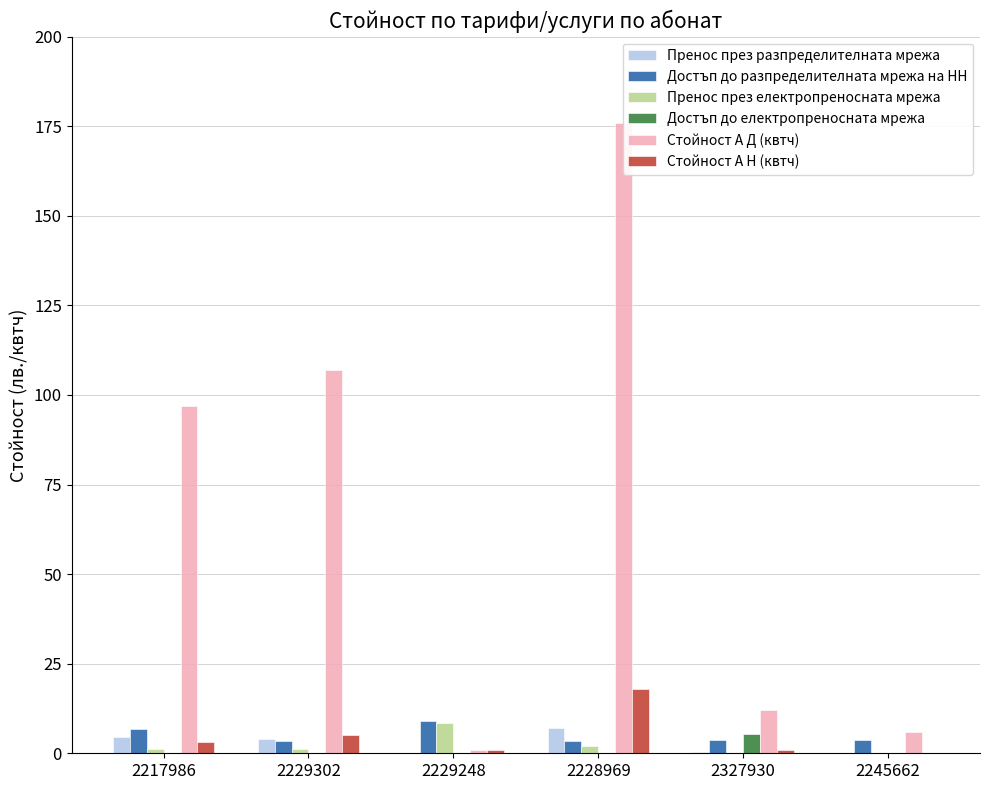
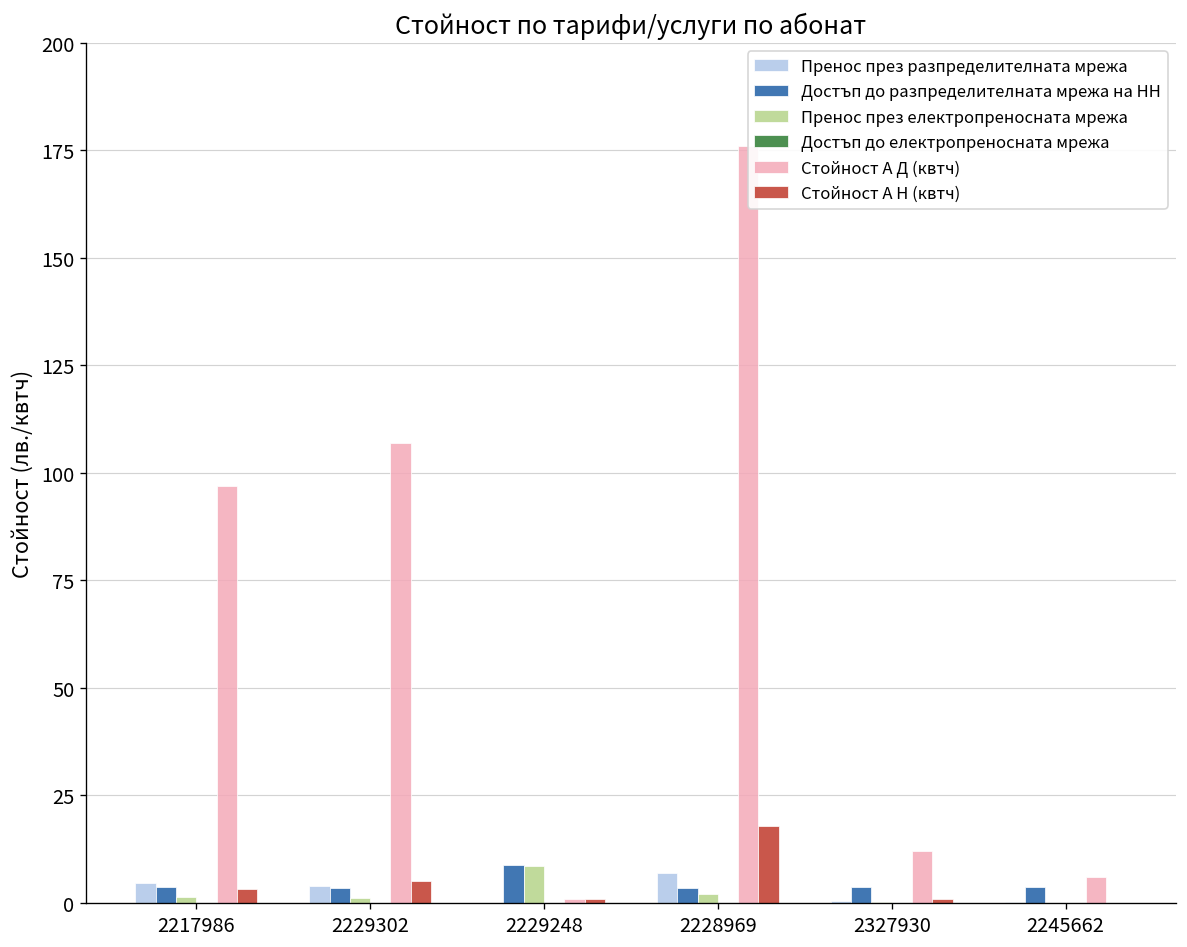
  {
    "Пренос през разпределителната мрежа": {
      "2217986": 5,
      "2229302": 4,
      "2228969": 7
    },
    "Достъп до разпределителната мрежа на НН": {
-     "2217986": 7,
+     "2217986": 4,
      "2229302": 4,
      "2229248": 9,
      "2228969": 4,
      "2327930": 4,
      "2245662": 4
    },
    "Пренос през електропреносната мрежа": {
      "2217986": 1,
      "2229302": 1,
      "2229248": 8,
      "2228969": 2
    },
    "Достъп до електропреносната мрежа": {
      "2229248": 0,
-     "2327930": 5,
+     "2327930": 0,
      "2245662": 0
    },
    "Стойност А Д (квтч)": {
      "2217986": 97,
      "2229302": 107,
      "2229248": 1,
      "2327930": 12,
      "2245662": 6
    },
    "Стойност А Н (квтч)": {
      "2217986": 3,
      "2229302": 5,
      "2229248": 1,
      "2228969": 18,
      "2327930": 1,
      "2245662": 0
    }
  }
